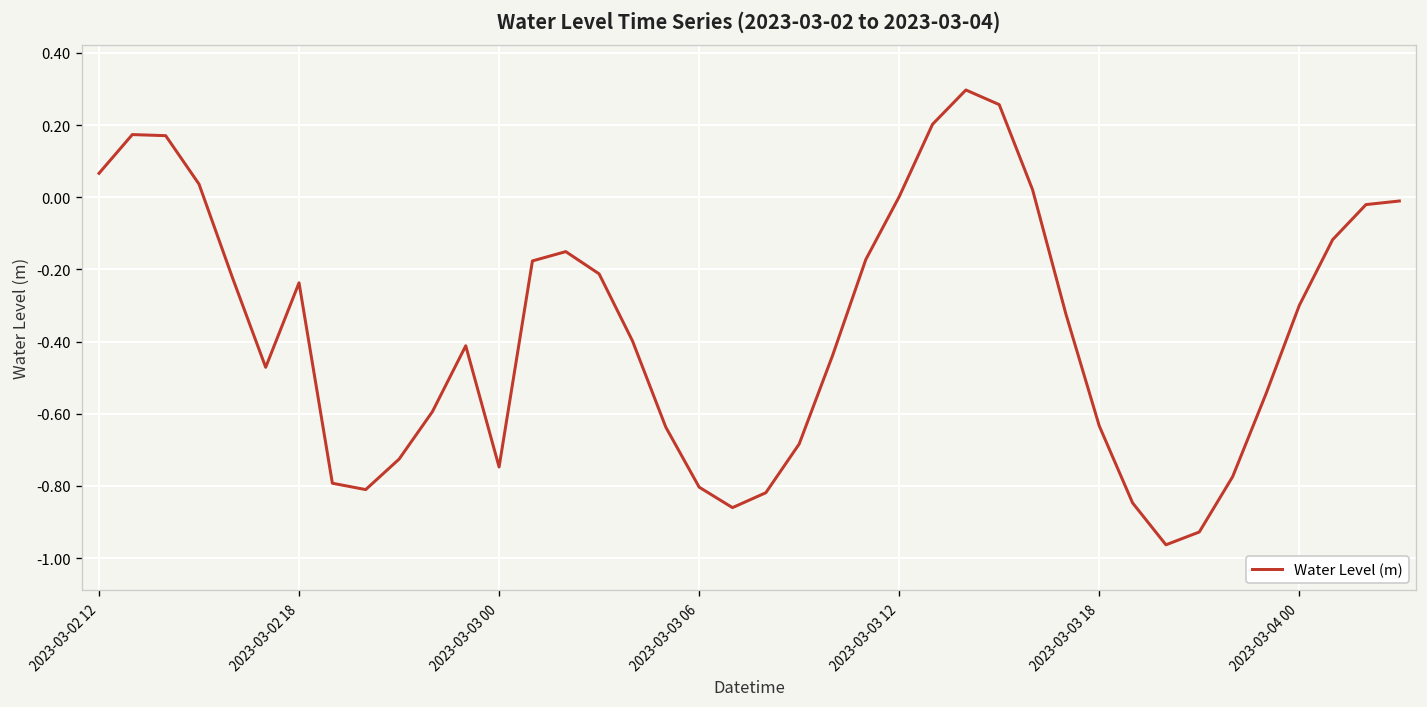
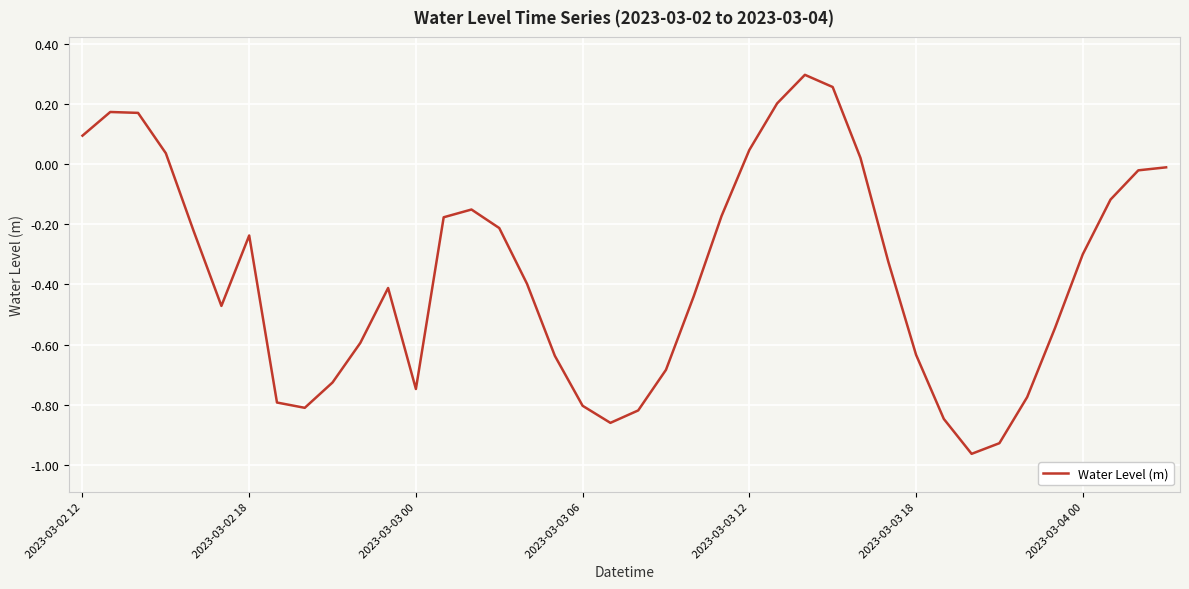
  {
-   "2023-03-02 12": 0.07,
+   "2023-03-02 12": 0.09,
    "2023-03-02 18": -0.24,
    "2023-03-03 00": -0.75,
    "2023-03-03 06": -0.80,
-   "2023-03-03 12": 0.00,
+   "2023-03-03 12": 0.05,
    "2023-03-03 18": -0.63,
    "2023-03-04 00": -0.30
  }
